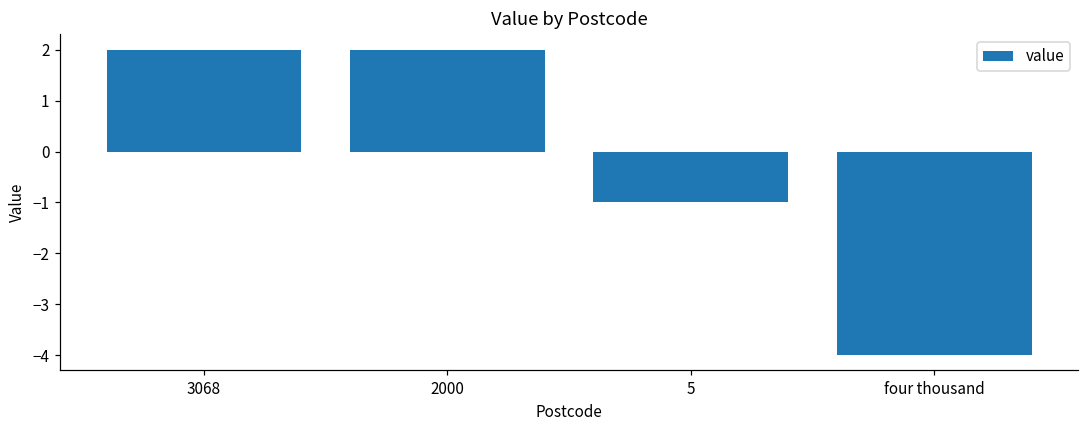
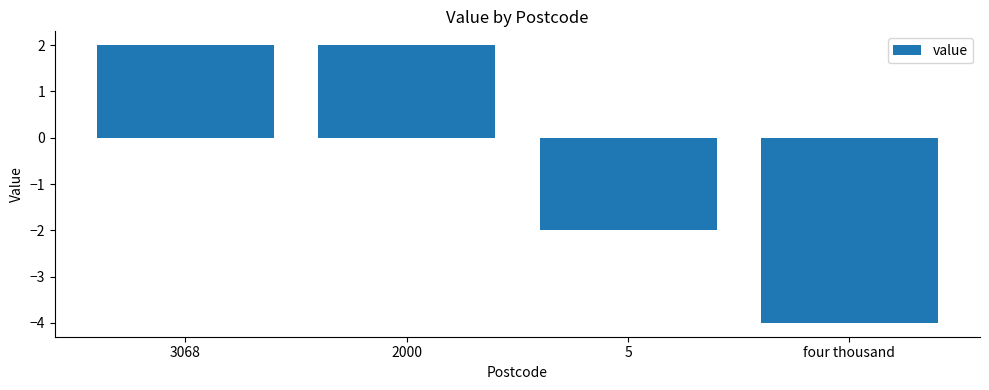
  {
    "3068": 2,
    "2000": 2,
-   "5": -1,
+   "5": -2,
    "four thousand": -4
  }
